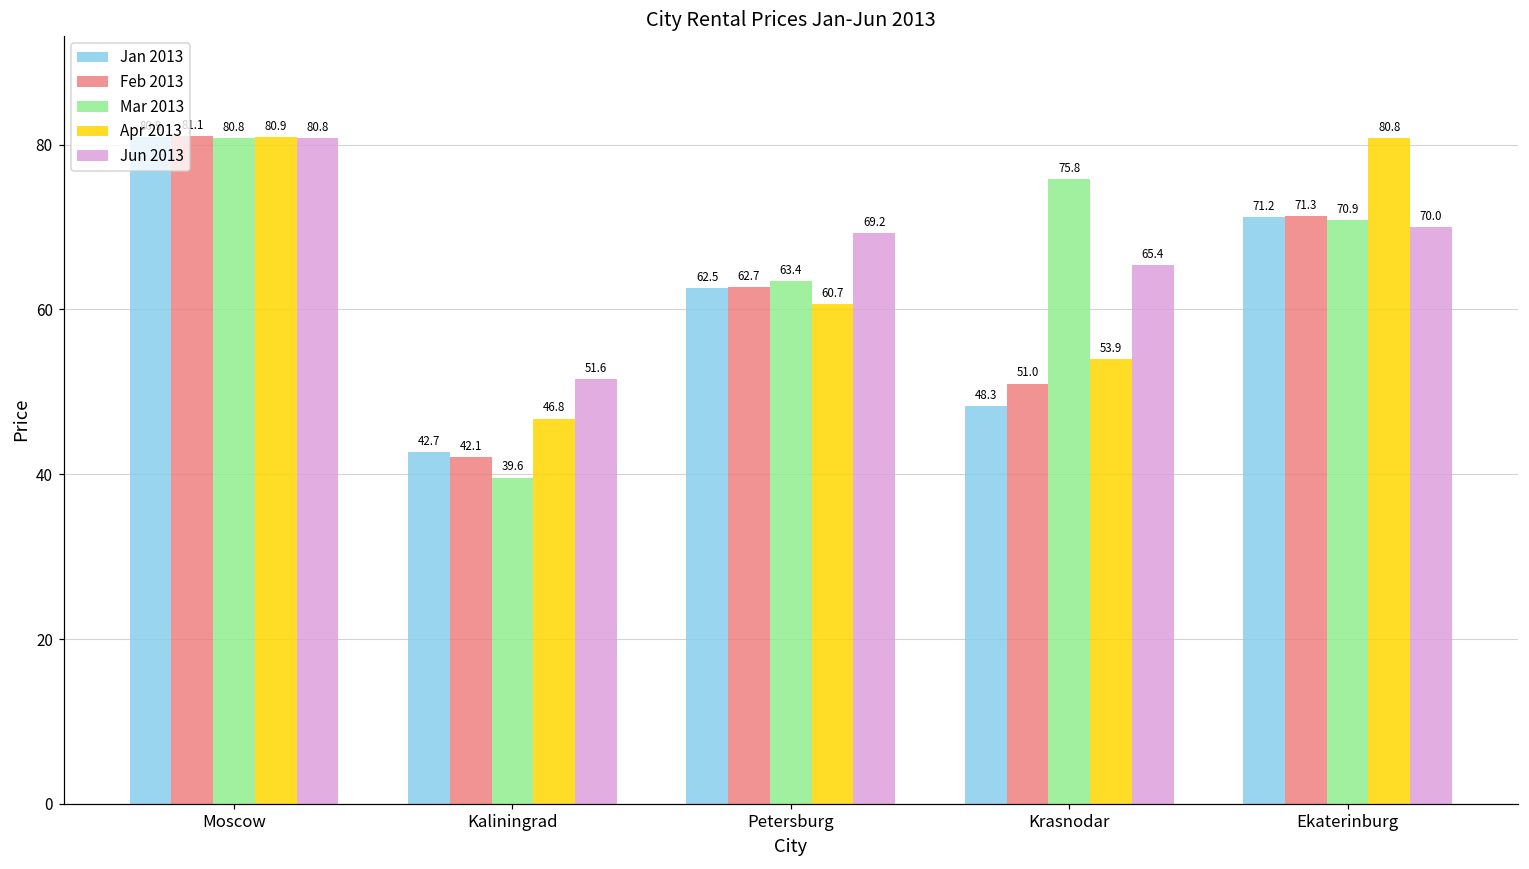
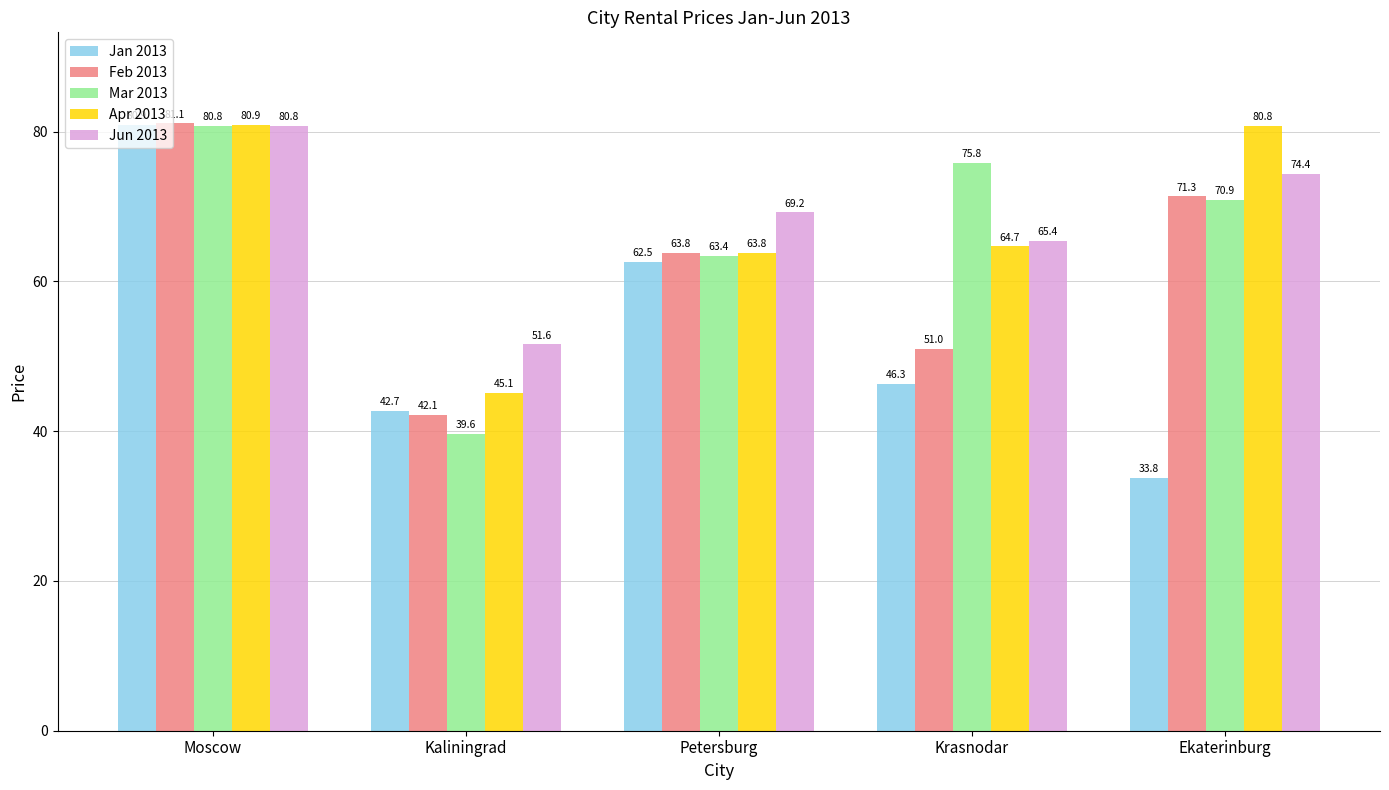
  {
    "Jan 2013": {
      "Kaliningrad": 42.7,
      "Petersburg": 62.5,
-     "Krasnodar": 48.3,
-     "Ekaterinburg": 71.2
+     "Krasnodar": 46.3,
+     "Ekaterinburg": 33.8
    },
    "Feb 2013": {
      "Kaliningrad": 42.1,
-     "Petersburg": 62.7,
+     "Petersburg": 63.8,
      "Krasnodar": 51.0,
      "Ekaterinburg": 71.3
    },
    "Mar 2013": {
      "Moscow": 80.8,
      "Kaliningrad": 39.6,
      "Petersburg": 63.4,
      "Krasnodar": 75.8,
      "Ekaterinburg": 70.9
    },
    "Apr 2013": {
      "Moscow": 80.9,
-     "Kaliningrad": 46.8,
-     "Petersburg": 60.7,
-     "Krasnodar": 53.9,
+     "Kaliningrad": 45.1,
+     "Petersburg": 63.8,
+     "Krasnodar": 64.7,
      "Ekaterinburg": 80.8
    },
    "Jun 2013": {
      "Moscow": 80.8,
      "Kaliningrad": 51.6,
      "Petersburg": 69.2,
      "Krasnodar": 65.4,
-     "Ekaterinburg": 70.0
+     "Ekaterinburg": 74.4
    }
  }
